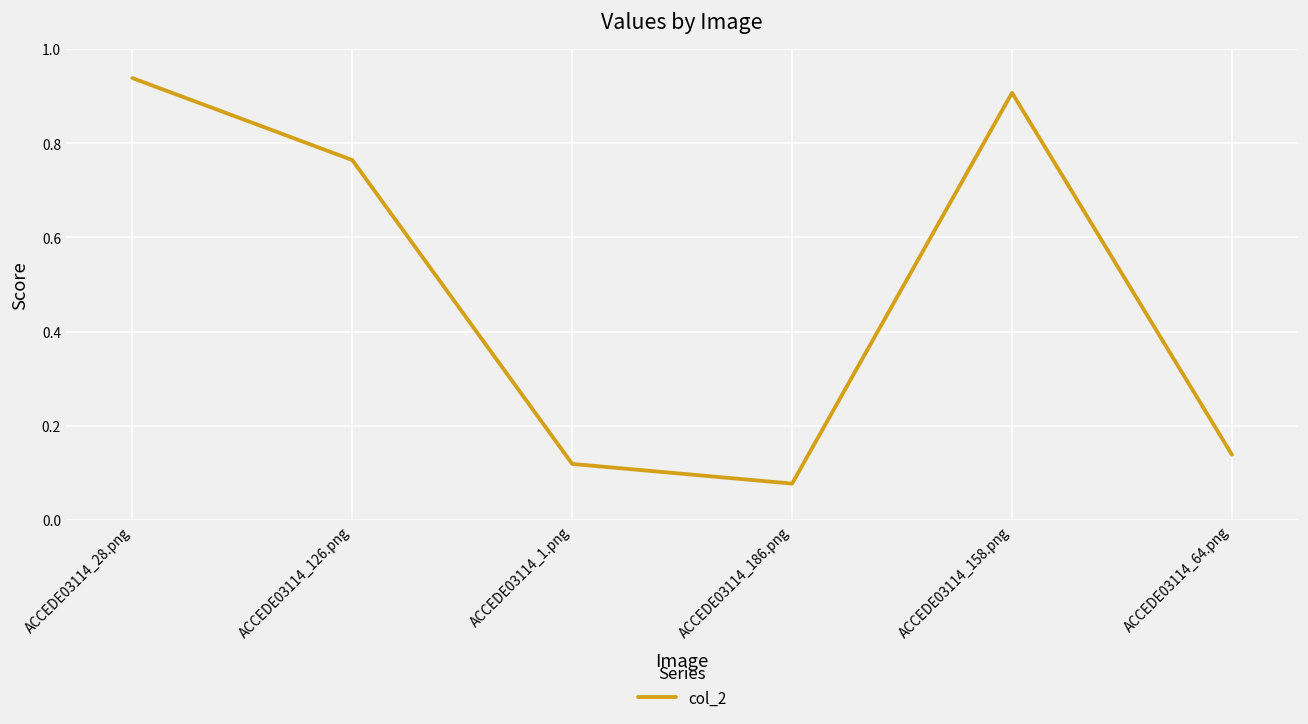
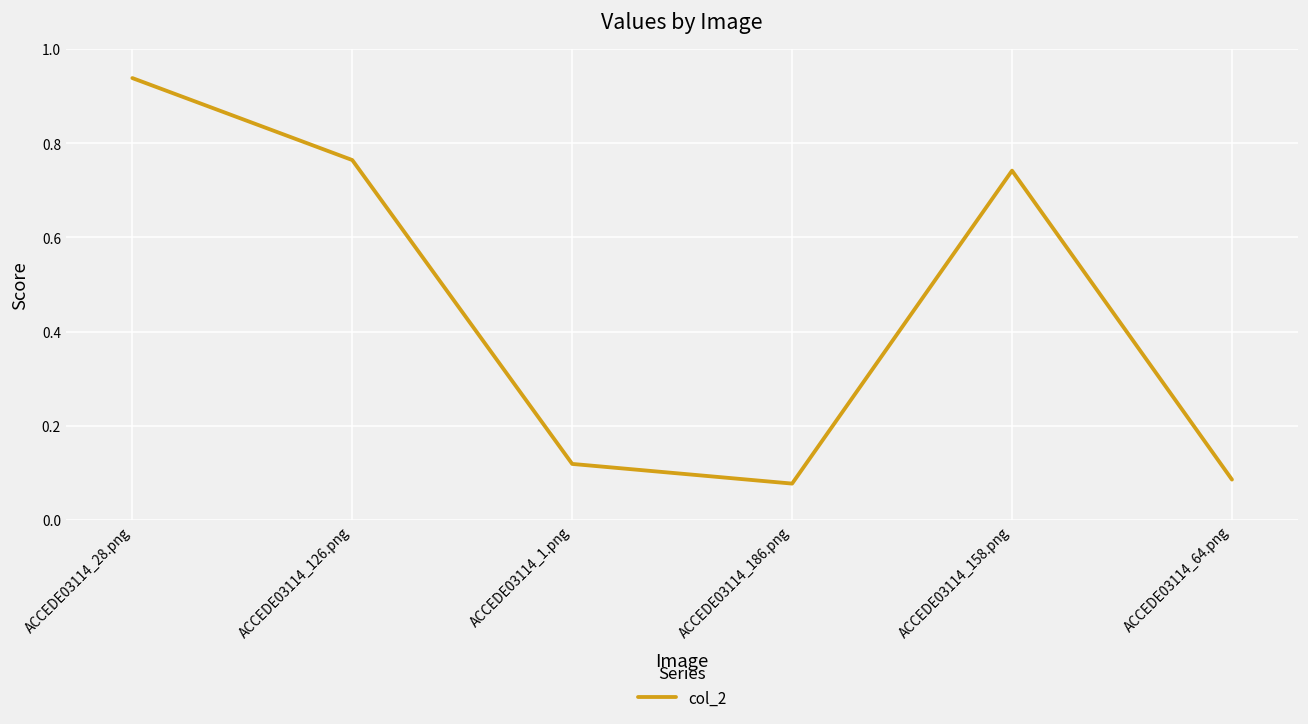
  {
    "ACCEDE03114_28.png": 0.94,
    "ACCEDE03114_126.png": 0.76,
    "ACCEDE03114_1.png": 0.12,
    "ACCEDE03114_186.png": 0.08,
-   "ACCEDE03114_158.png": 0.91,
-   "ACCEDE03114_64.png": 0.14
+   "ACCEDE03114_158.png": 0.74,
+   "ACCEDE03114_64.png": 0.09
  }
